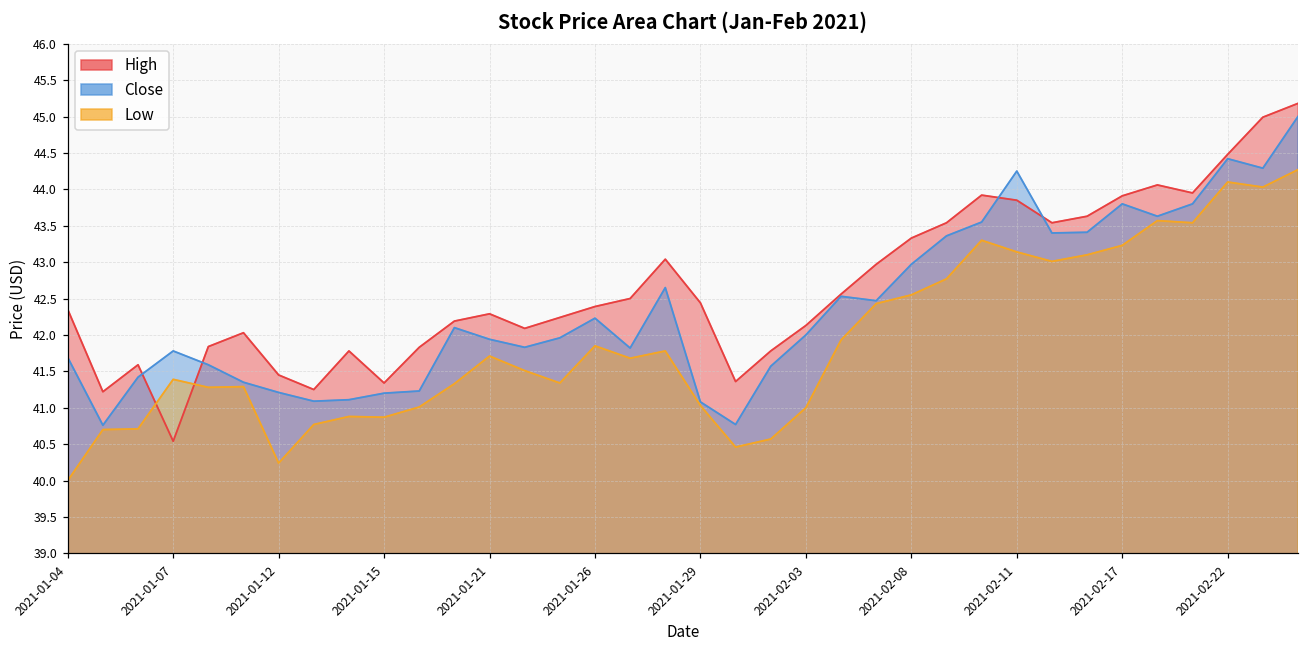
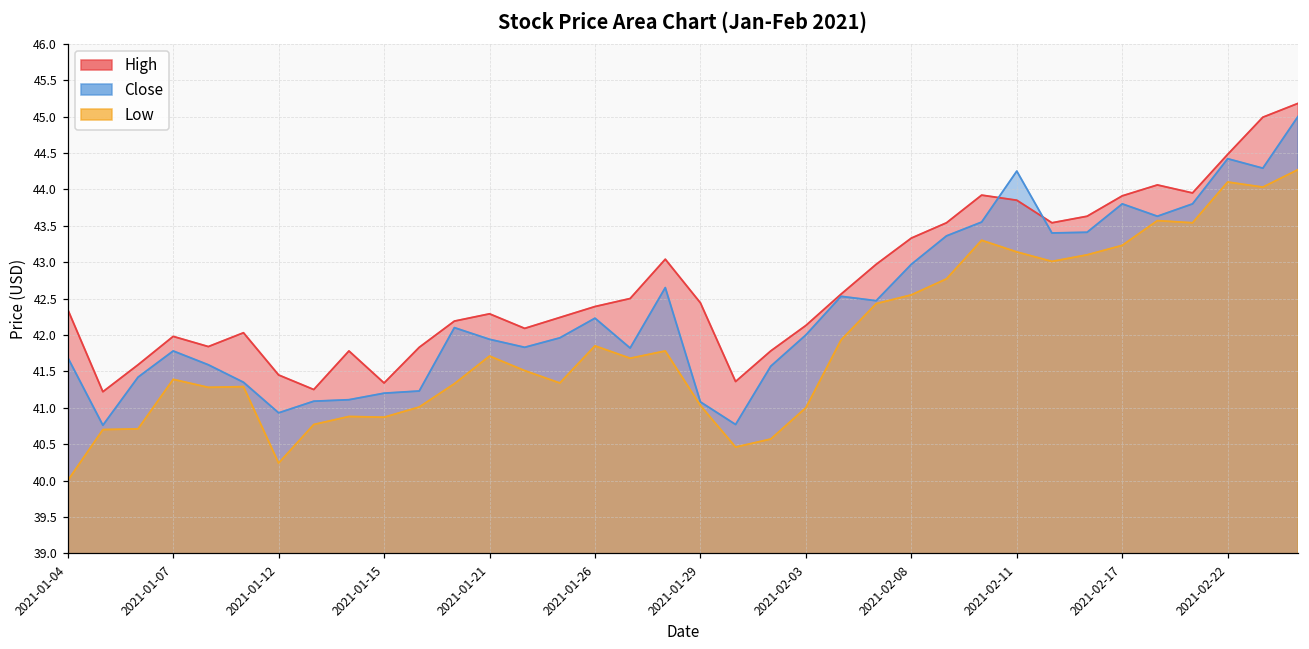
  {
    "High": {
      "2021-01-04": 42.4,
-     "2021-01-07": 40.5,
+     "2021-01-07": 42.0,
      "2021-01-12": 41.5,
      "2021-01-15": 41.3,
      "2021-01-21": 42.3,
      "2021-01-26": 42.4,
      "2021-01-29": 42.4,
      "2021-02-03": 42.1,
      "2021-02-08": 43.3,
      "2021-02-11": 43.9,
      "2021-02-17": 43.9,
      "2021-02-22": 44.5
    },
    "Close": {
      "2021-01-04": 41.7,
      "2021-01-07": 41.8,
-     "2021-01-12": 41.2,
+     "2021-01-12": 40.9,
      "2021-01-15": 41.2,
      "2021-01-21": 41.9,
      "2021-01-26": 42.2,
      "2021-01-29": 41.1,
      "2021-02-03": 42.0,
      "2021-02-08": 43.0,
      "2021-02-11": 44.3,
      "2021-02-17": 43.8,
      "2021-02-22": 44.4
    },
    "Low": {
      "2021-01-04": 40.0,
      "2021-01-07": 41.4,
      "2021-01-12": 40.2,
      "2021-01-15": 40.9,
      "2021-01-21": 41.7,
      "2021-01-26": 41.9,
      "2021-01-29": 41.0,
      "2021-02-03": 41.0,
      "2021-02-08": 42.6,
      "2021-02-11": 43.1,
      "2021-02-17": 43.2,
      "2021-02-22": 44.1
    }
  }
